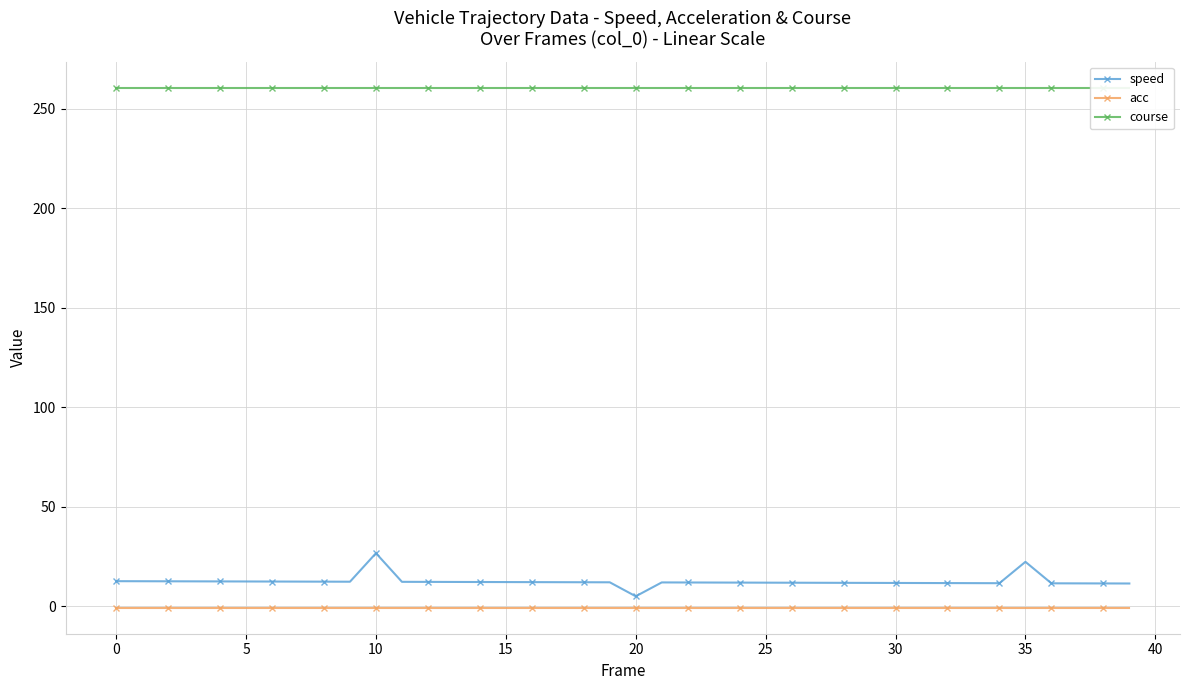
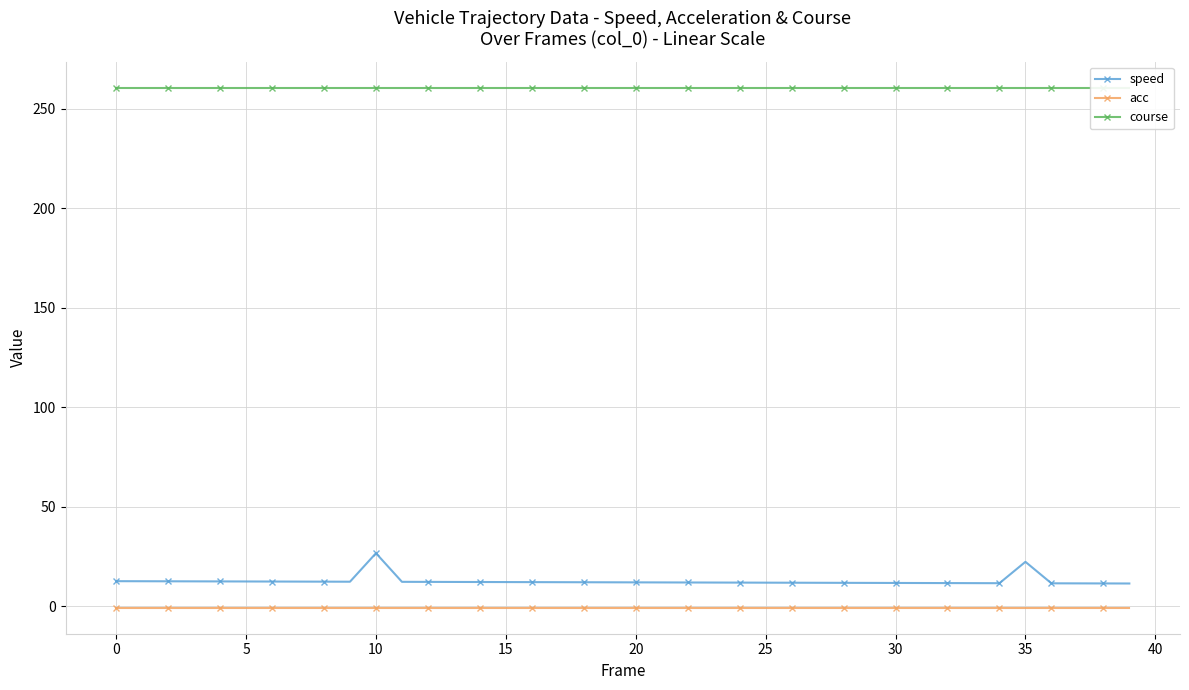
  {
    "speed": {
      "0": 13,
      "5": 12,
      "10": 27,
      "15": 12,
-     "20": 5,
+     "20": 12,
      "25": 12,
      "30": 12,
      "35": 22
    },
    "acc": {
      "0": -1,
      "5": -1,
      "10": -1,
      "15": -1,
      "20": -1,
      "25": -1,
      "30": -1,
      "35": -1
    },
    "course": {
      "0": 261,
      "5": 261,
      "10": 261,
      "15": 261,
      "20": 261,
      "25": 261,
      "30": 261,
      "35": 261
    }
  }
